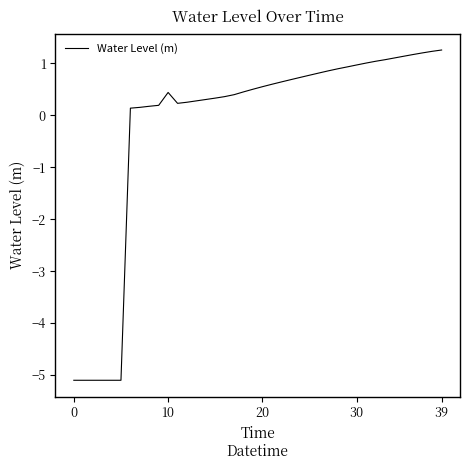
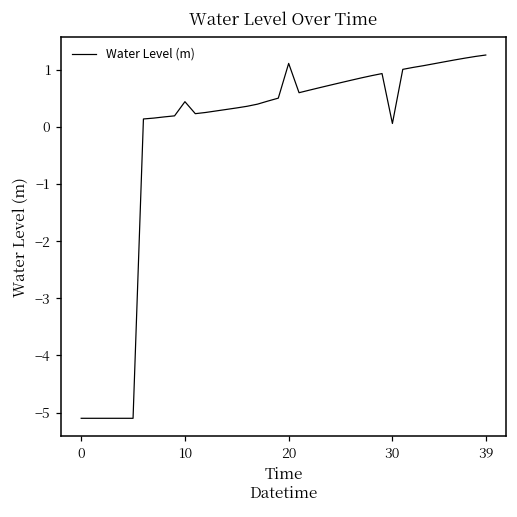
  {
    "0": -5.1,
    "10": 0.4,
-   "20": 0.6,
-   "30": 1.0,
+   "20": 1.1,
+   "30": 0.1,
    "39": 1.3
  }
